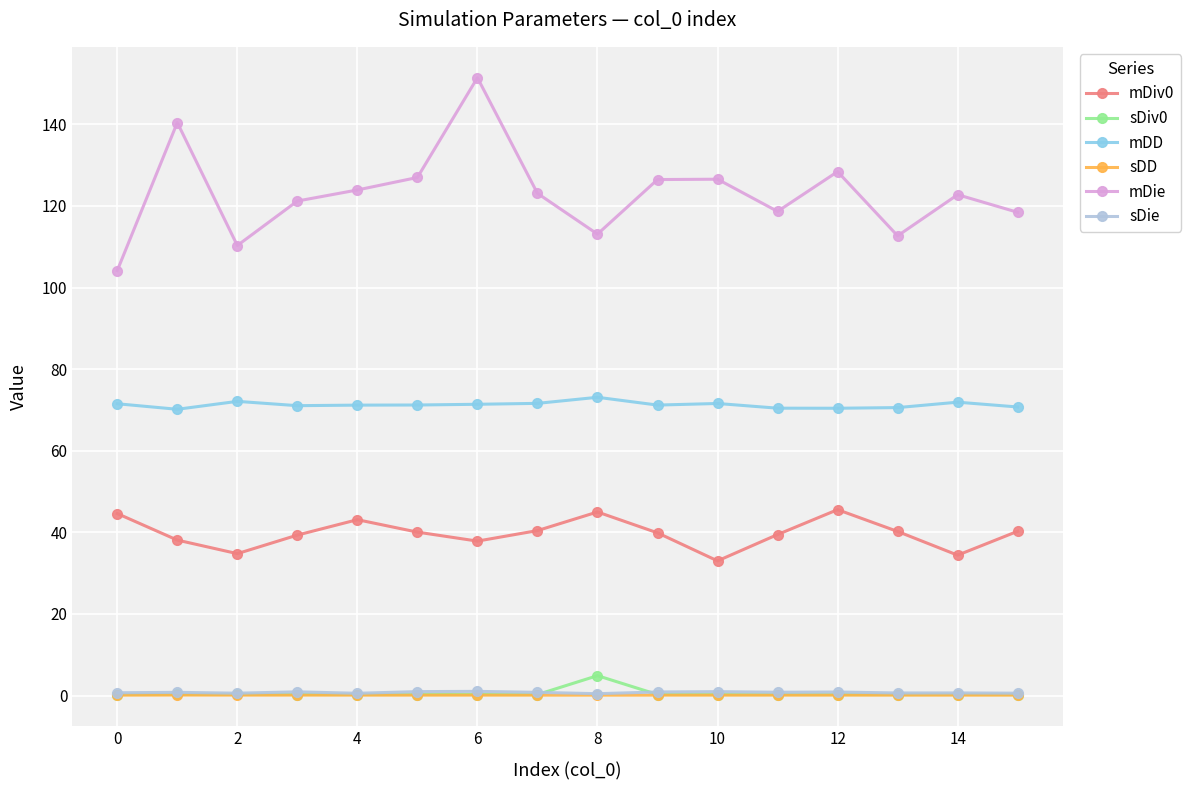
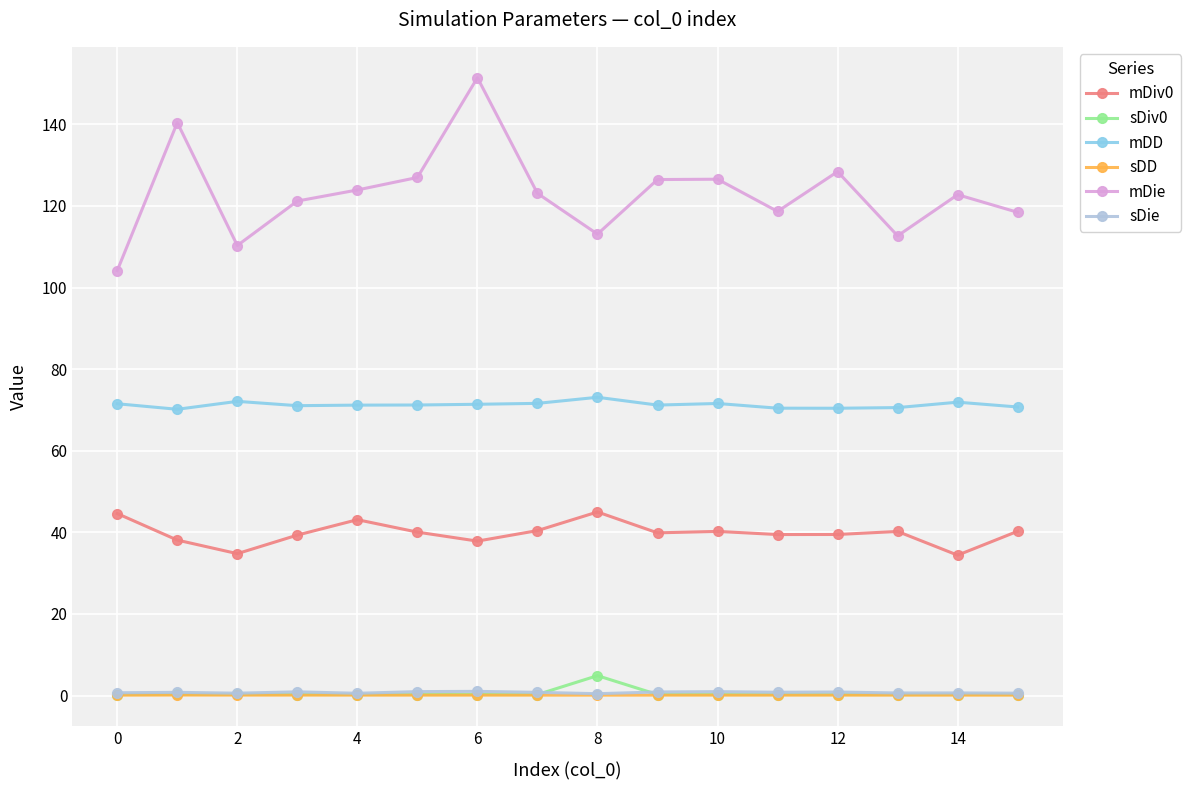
  {
    "mDiv0": {
      "0": 45,
      "2": 35,
      "4": 43,
      "6": 38,
      "8": 45,
-     "10": 33,
-     "12": 46,
+     "10": 40,
+     "12": 39,
      "14": 34
    },
    "sDiv0": {
      "8": 5
    }
  }
